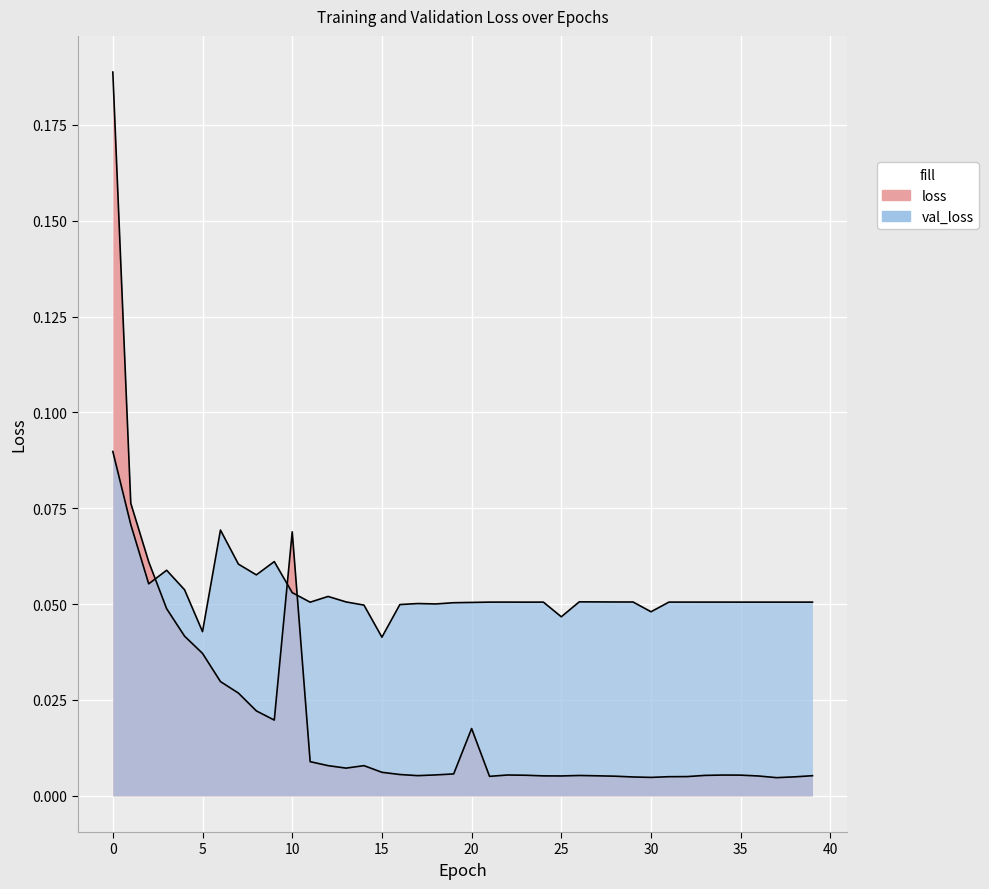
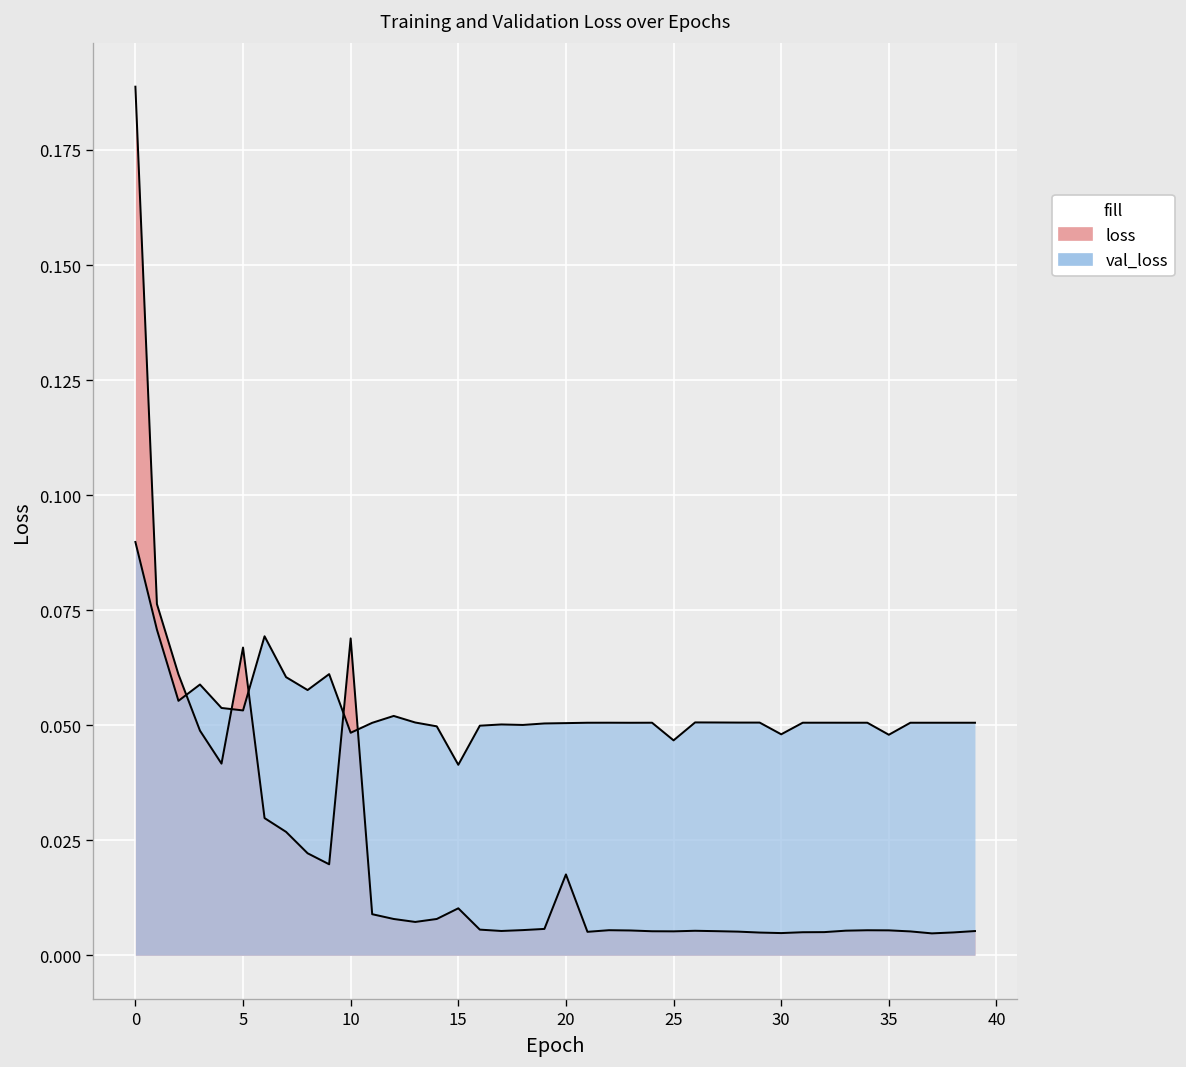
  {
    "loss": {
      "0": 0.189,
-     "5": 0.037,
+     "5": 0.067,
      "10": 0.069,
-     "15": 0.006,
+     "15": 0.010,
      "20": 0.018,
      "25": 0.005,
      "30": 0.005,
      "35": 0.005
    },
    "val_loss": {
      "0": 0.090,
-     "5": 0.043,
-     "10": 0.053,
+     "5": 0.053,
+     "10": 0.048,
      "15": 0.041,
      "20": 0.050,
      "25": 0.047,
      "30": 0.048,
-     "35": 0.051
+     "35": 0.048
    }
  }
